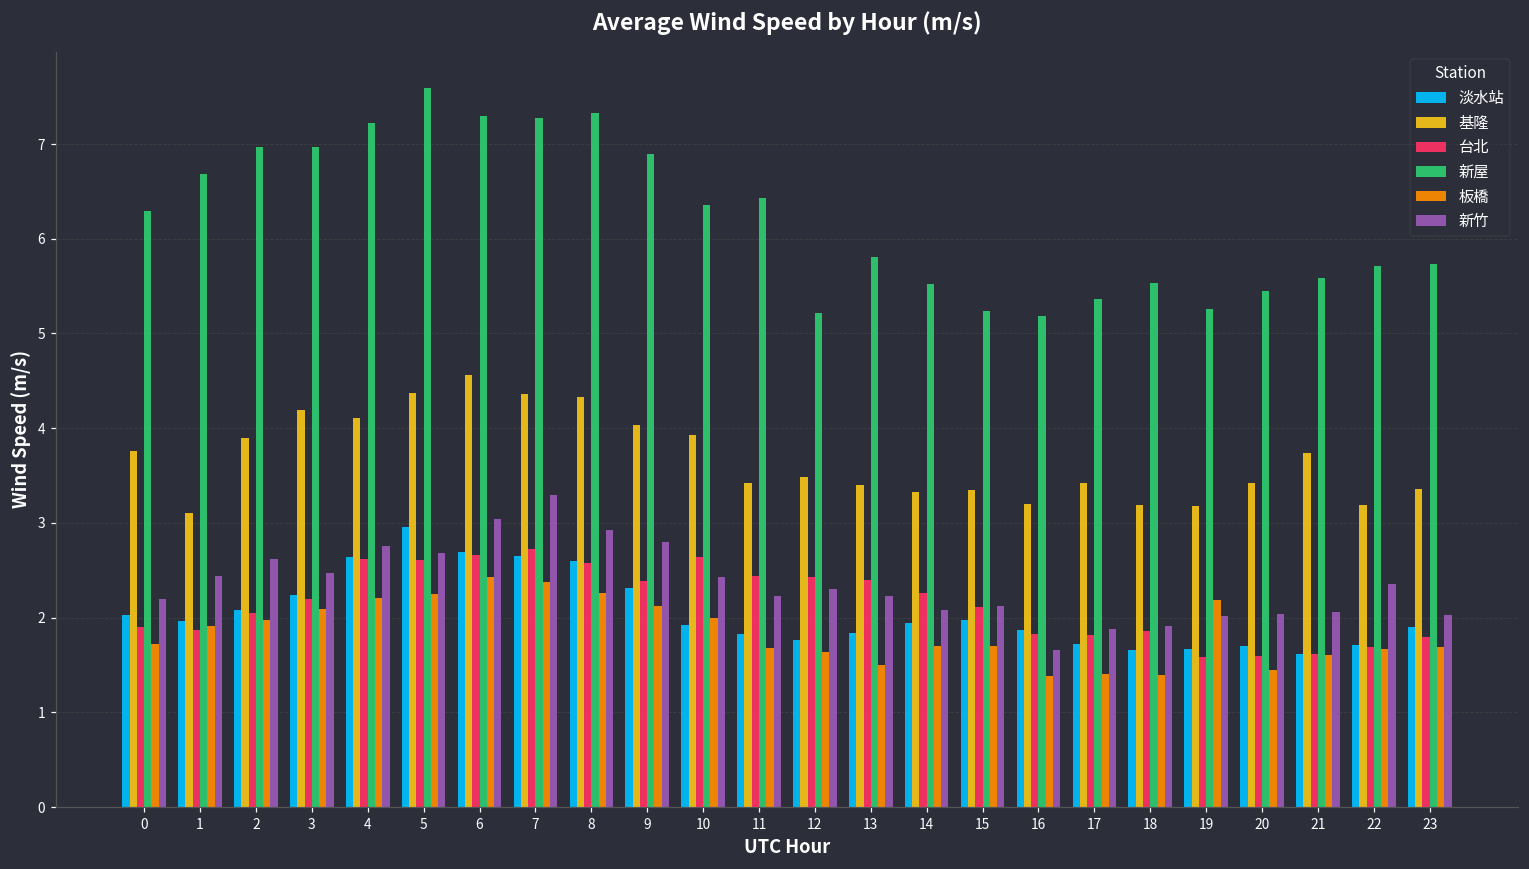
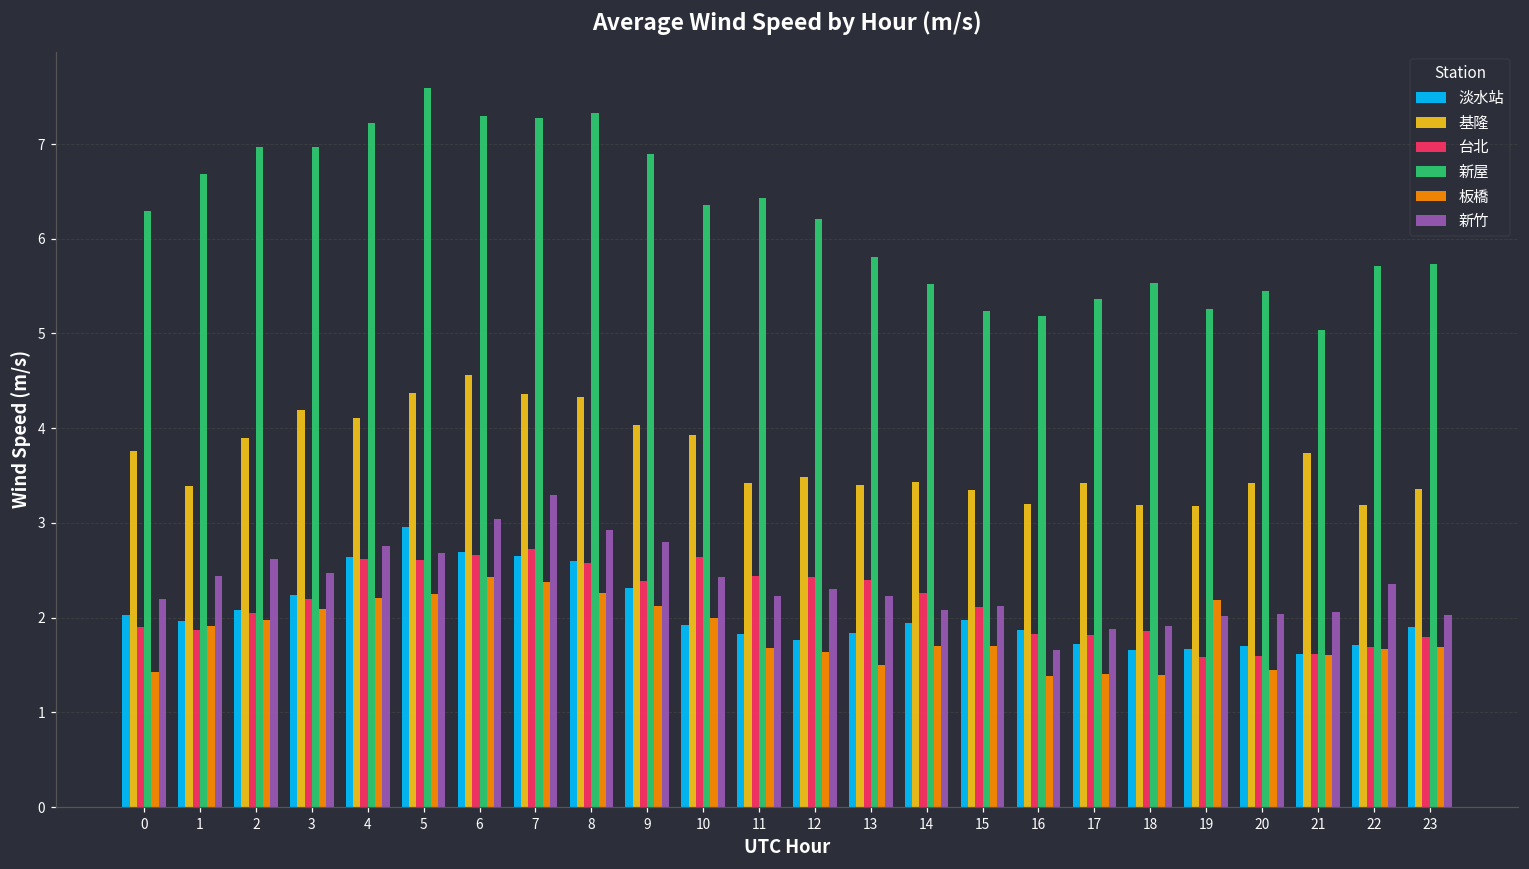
  {
    "淡水站": {
      "0": 2.0,
      "1": 2.0,
      "2": 2.1,
      "3": 2.2,
      "4": 2.6,
      "5": 3.0,
      "6": 2.7,
      "7": 2.6,
      "8": 2.6,
      "9": 2.3,
      "10": 1.9,
      "11": 1.8,
      "12": 1.8,
      "13": 1.8,
      "14": 1.9,
      "15": 2.0,
      "16": 1.9,
      "17": 1.7,
      "18": 1.7,
      "19": 1.7,
      "20": 1.7,
      "21": 1.6,
      "22": 1.7,
      "23": 1.9
    },
    "基隆": {
      "0": 3.8,
-     "1": 3.1,
+     "1": 3.4,
      "2": 3.9,
      "3": 4.2,
      "4": 4.1,
      "5": 4.4,
      "6": 4.6,
      "7": 4.4,
      "8": 4.3,
      "9": 4.0,
      "10": 3.9,
      "11": 3.4,
      "12": 3.5,
      "13": 3.4,
-     "14": 3.3,
+     "14": 3.4,
      "15": 3.3,
      "16": 3.2,
      "17": 3.4,
      "18": 3.2,
      "19": 3.2,
      "20": 3.4,
      "21": 3.7,
      "22": 3.2,
      "23": 3.4
    },
    "台北": {
      "0": 1.9,
      "1": 1.9,
      "2": 2.0,
      "3": 2.2,
      "4": 2.6,
      "5": 2.6,
      "6": 2.7,
      "7": 2.7,
      "8": 2.6,
      "9": 2.4,
      "10": 2.6,
      "11": 2.4,
      "12": 2.4,
      "13": 2.4,
      "14": 2.3,
      "15": 2.1,
      "16": 1.8,
      "17": 1.8,
      "18": 1.9,
      "19": 1.6,
      "20": 1.6,
      "21": 1.6,
      "22": 1.7,
      "23": 1.8
    },
    "新屋": {
      "0": 6.3,
      "1": 6.7,
      "2": 7.0,
      "3": 7.0,
      "4": 7.2,
      "5": 7.6,
      "6": 7.3,
      "7": 7.3,
      "8": 7.3,
      "9": 6.9,
      "10": 6.4,
      "11": 6.4,
-     "12": 5.2,
+     "12": 6.2,
      "13": 5.8,
      "14": 5.5,
      "15": 5.2,
      "16": 5.2,
      "17": 5.4,
      "18": 5.5,
      "19": 5.3,
      "20": 5.4,
-     "21": 5.6,
+     "21": 5.0,
      "22": 5.7,
      "23": 5.7
    },
    "板橋": {
-     "0": 1.7,
+     "0": 1.4,
      "1": 1.9,
      "2": 2.0,
      "3": 2.1,
      "4": 2.2,
      "5": 2.3,
      "6": 2.4,
      "7": 2.4,
      "8": 2.3,
      "9": 2.1,
      "10": 2.0,
      "11": 1.7,
      "12": 1.6,
      "13": 1.5,
      "14": 1.7,
      "15": 1.7,
      "16": 1.4,
      "17": 1.4,
      "18": 1.4,
      "19": 2.2,
      "20": 1.4,
      "21": 1.6,
      "22": 1.7,
      "23": 1.7
    },
    "新竹": {
      "0": 2.2,
      "1": 2.4,
      "2": 2.6,
      "3": 2.5,
      "4": 2.8,
      "5": 2.7,
      "6": 3.0,
      "7": 3.3,
      "8": 2.9,
      "9": 2.8,
      "10": 2.4,
      "11": 2.2,
      "12": 2.3,
      "13": 2.2,
      "14": 2.1,
      "15": 2.1,
      "16": 1.7,
      "17": 1.9,
      "18": 1.9,
      "19": 2.0,
      "20": 2.0,
      "21": 2.1,
      "22": 2.4,
      "23": 2.0
    }
  }
